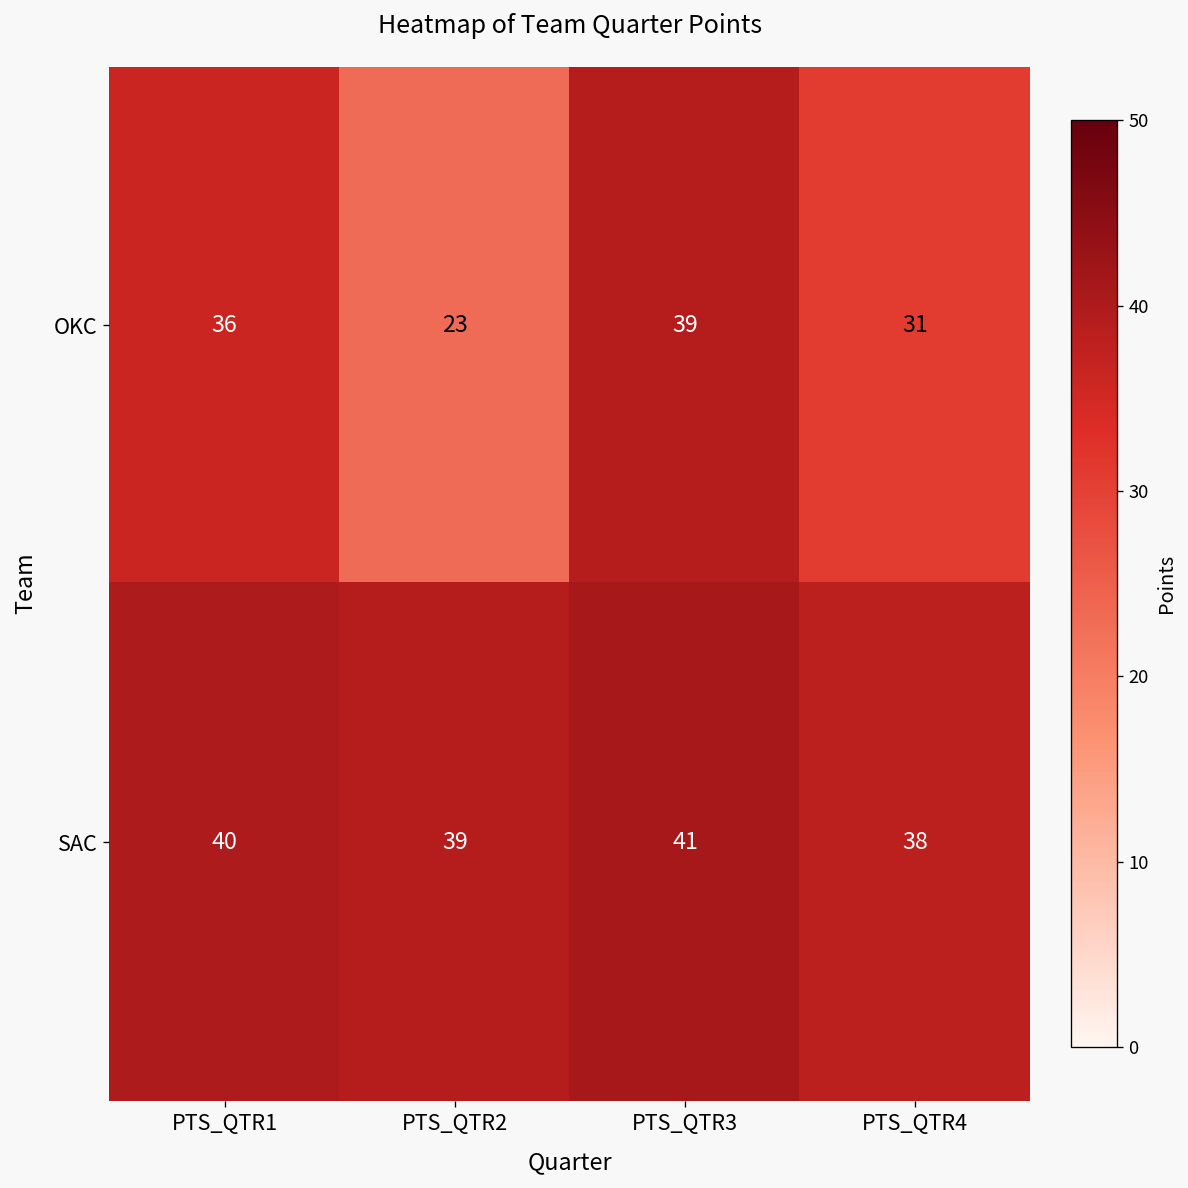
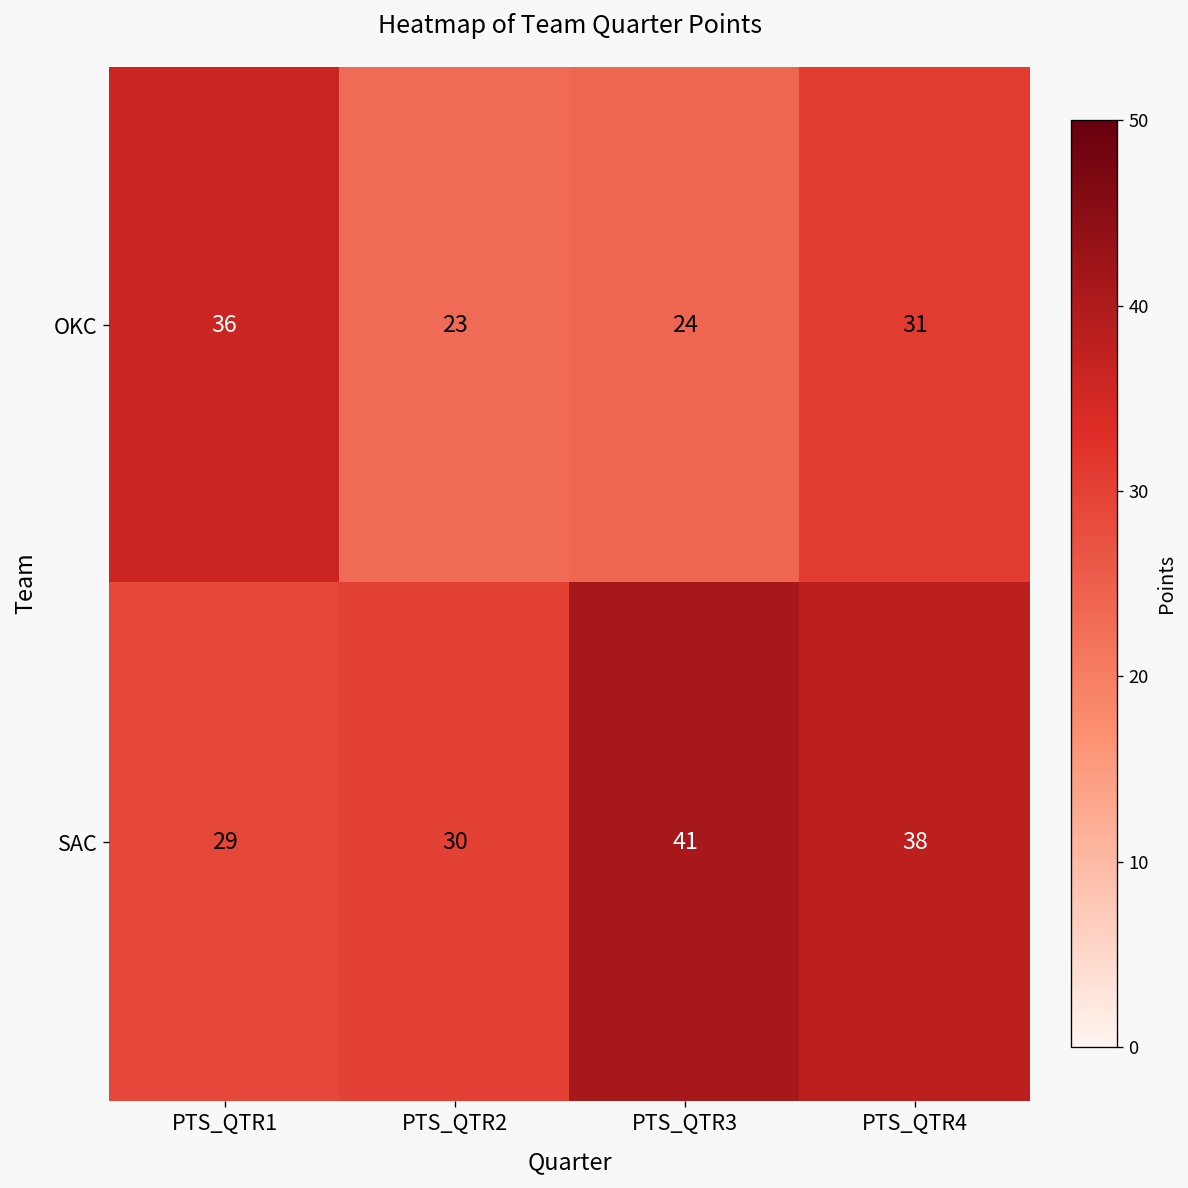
  {
    "OKC": {
      "PTS_QTR1": 36,
      "PTS_QTR2": 23,
-     "PTS_QTR3": 39,
+     "PTS_QTR3": 24,
      "PTS_QTR4": 31
    },
    "SAC": {
-     "PTS_QTR1": 40,
-     "PTS_QTR2": 39,
+     "PTS_QTR1": 29,
+     "PTS_QTR2": 30,
      "PTS_QTR3": 41,
      "PTS_QTR4": 38
    }
  }
